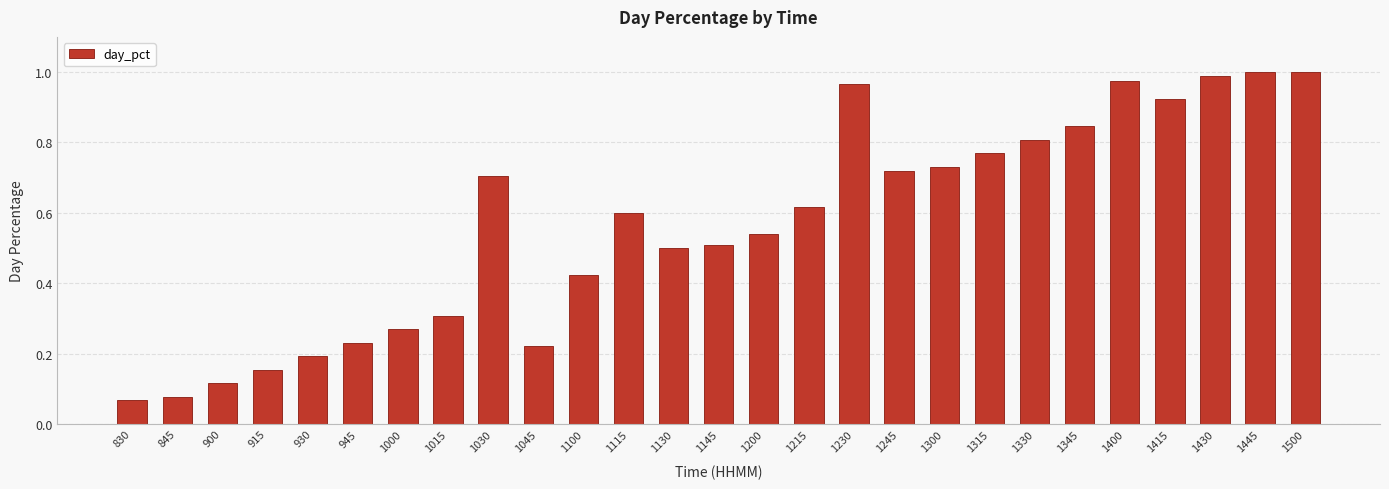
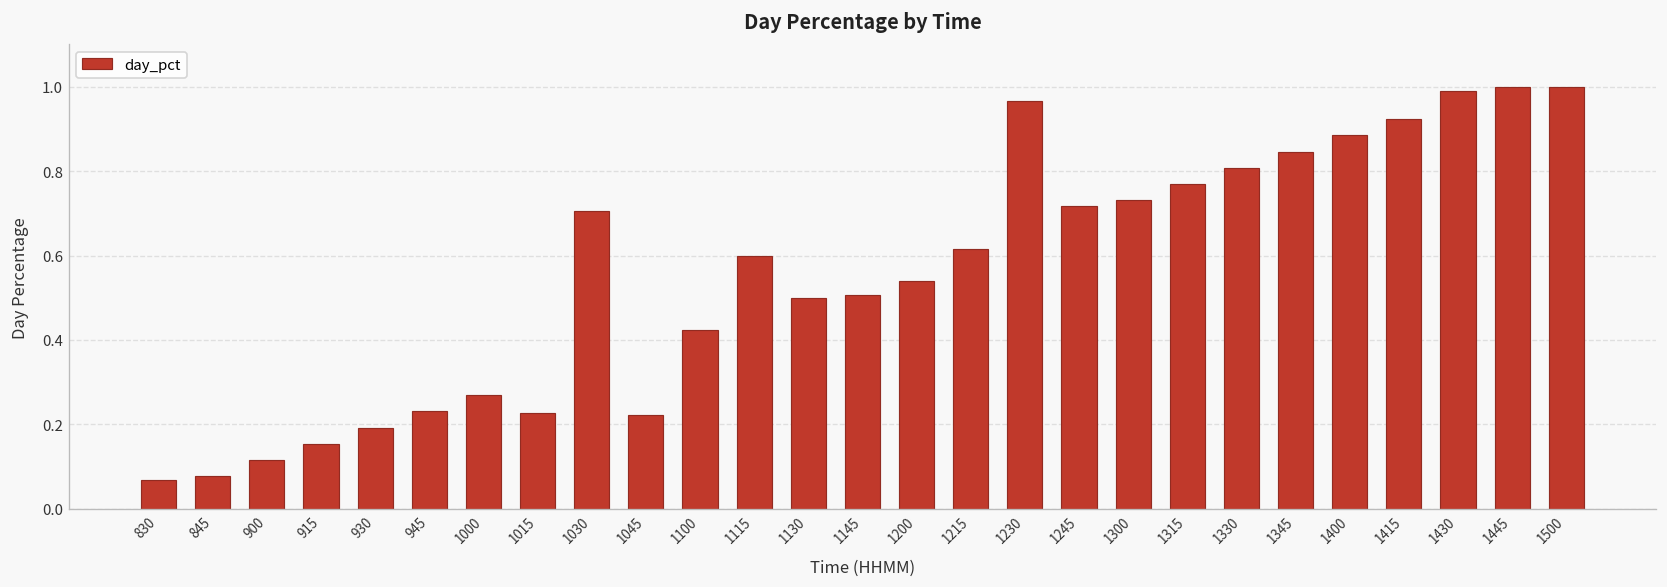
  {
    "830": 0.07,
    "845": 0.08,
    "900": 0.12,
    "915": 0.15,
    "930": 0.19,
    "945": 0.23,
    "1000": 0.27,
-   "1015": 0.31,
+   "1015": 0.23,
    "1030": 0.71,
    "1045": 0.22,
    "1100": 0.42,
    "1115": 0.60,
    "1130": 0.50,
    "1145": 0.51,
    "1200": 0.54,
    "1215": 0.62,
    "1230": 0.97,
    "1245": 0.72,
    "1300": 0.73,
    "1315": 0.77,
    "1330": 0.81,
    "1345": 0.85,
-   "1400": 0.97,
+   "1400": 0.88,
    "1415": 0.92,
    "1430": 0.99,
    "1445": 1.00,
    "1500": 1.00
  }
